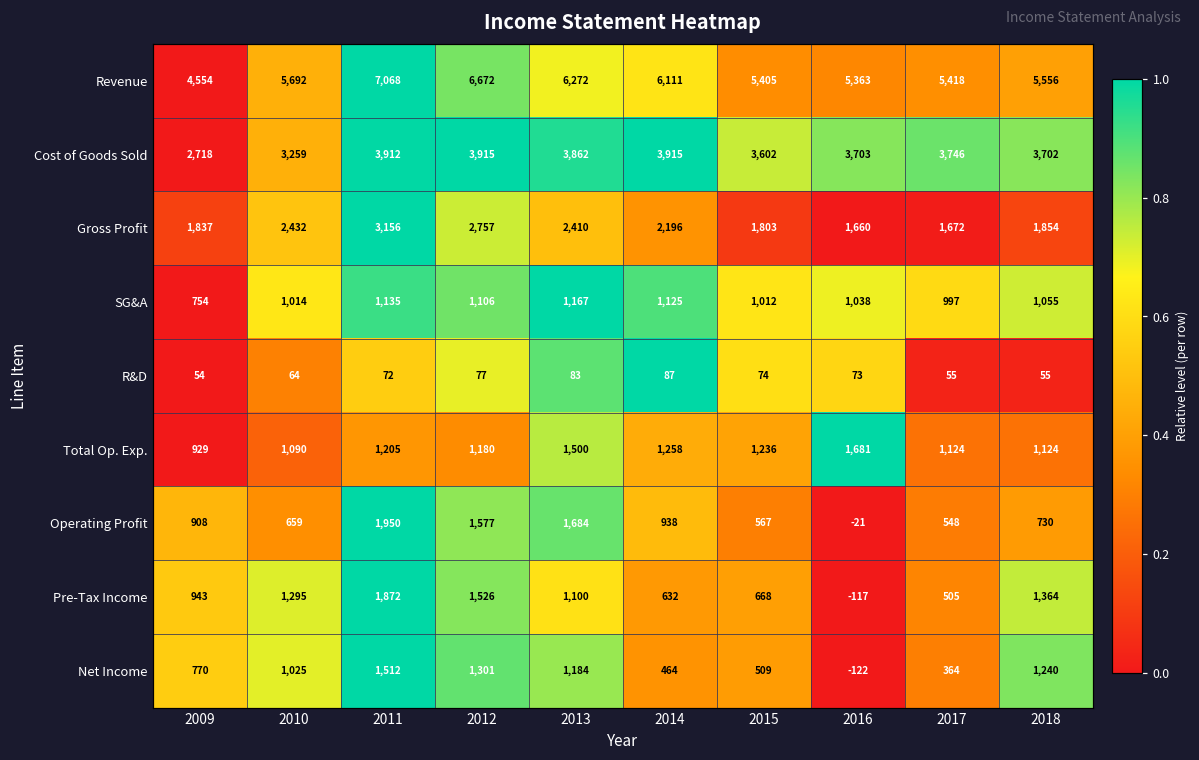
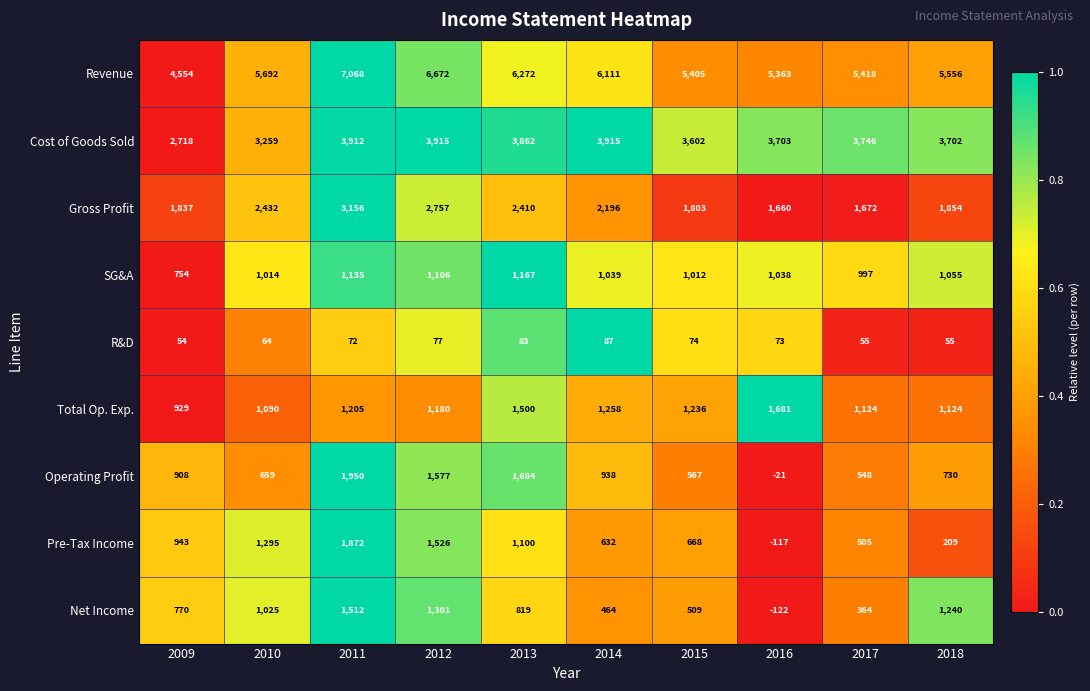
  {
    "Revenue": {
      "2009": "4,554",
      "2010": "5,692",
      "2011": "7,068",
      "2012": "6,672",
      "2013": "6,272",
      "2014": "6,111",
      "2015": "5,405",
      "2016": "5,363",
      "2017": "5,418",
      "2018": "5,556"
    },
    "Cost of Goods Sold": {
      "2009": "2,718",
      "2010": "3,259",
      "2011": "3,912",
      "2012": "3,915",
      "2013": "3,862",
      "2014": "3,915",
      "2015": "3,602",
      "2016": "3,703",
      "2017": "3,746",
      "2018": "3,702"
    },
    "Gross Profit": {
      "2009": "1,837",
      "2010": "2,432",
      "2011": "3,156",
      "2012": "2,757",
      "2013": "2,410",
      "2014": "2,196",
      "2015": "1,803",
      "2016": "1,660",
      "2017": "1,672",
      "2018": "1,854"
    },
    "SG&A": {
      "2009": "754",
      "2010": "1,014",
      "2011": "1,135",
      "2012": "1,106",
      "2013": "1,167",
-     "2014": "1,125",
+     "2014": "1,039",
      "2015": "1,012",
      "2016": "1,038",
      "2017": "997",
      "2018": "1,055"
    },
    "R&D": {
      "2009": "54",
      "2010": "64",
      "2011": "72",
      "2012": "77",
      "2013": "83",
      "2014": "87",
      "2015": "74",
      "2016": "73",
      "2017": "55",
      "2018": "55"
    },
    "Total Op. Exp.": {
      "2009": "929",
      "2010": "1,090",
      "2011": "1,205",
      "2012": "1,180",
      "2013": "1,500",
      "2014": "1,258",
      "2015": "1,236",
      "2016": "1,681",
      "2017": "1,124",
      "2018": "1,124"
    },
    "Operating Profit": {
      "2009": "908",
      "2010": "659",
      "2011": "1,950",
      "2012": "1,577",
      "2013": "1,684",
      "2014": "938",
      "2015": "567",
      "2016": "-21",
      "2017": "548",
      "2018": "730"
    },
    "Pre-Tax Income": {
      "2009": "943",
      "2010": "1,295",
      "2011": "1,872",
      "2012": "1,526",
      "2013": "1,100",
      "2014": "632",
      "2015": "668",
      "2016": "-117",
      "2017": "505",
-     "2018": "1,364"
+     "2018": "209"
    },
    "Net Income": {
      "2009": "770",
      "2010": "1,025",
      "2011": "1,512",
      "2012": "1,301",
-     "2013": "1,184",
+     "2013": "819",
      "2014": "464",
      "2015": "509",
      "2016": "-122",
      "2017": "364",
      "2018": "1,240"
    }
  }
